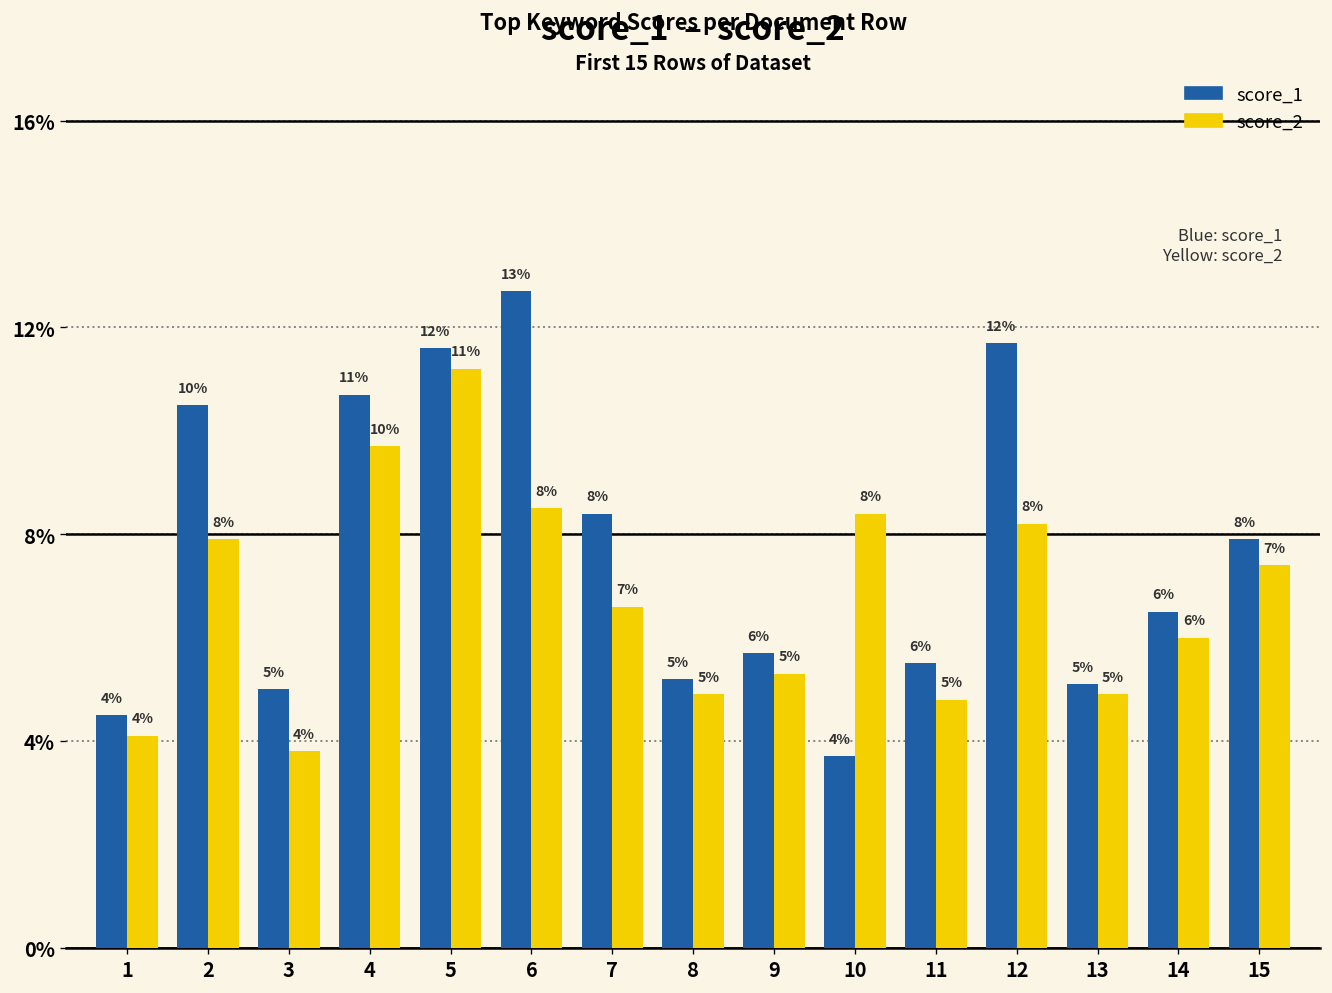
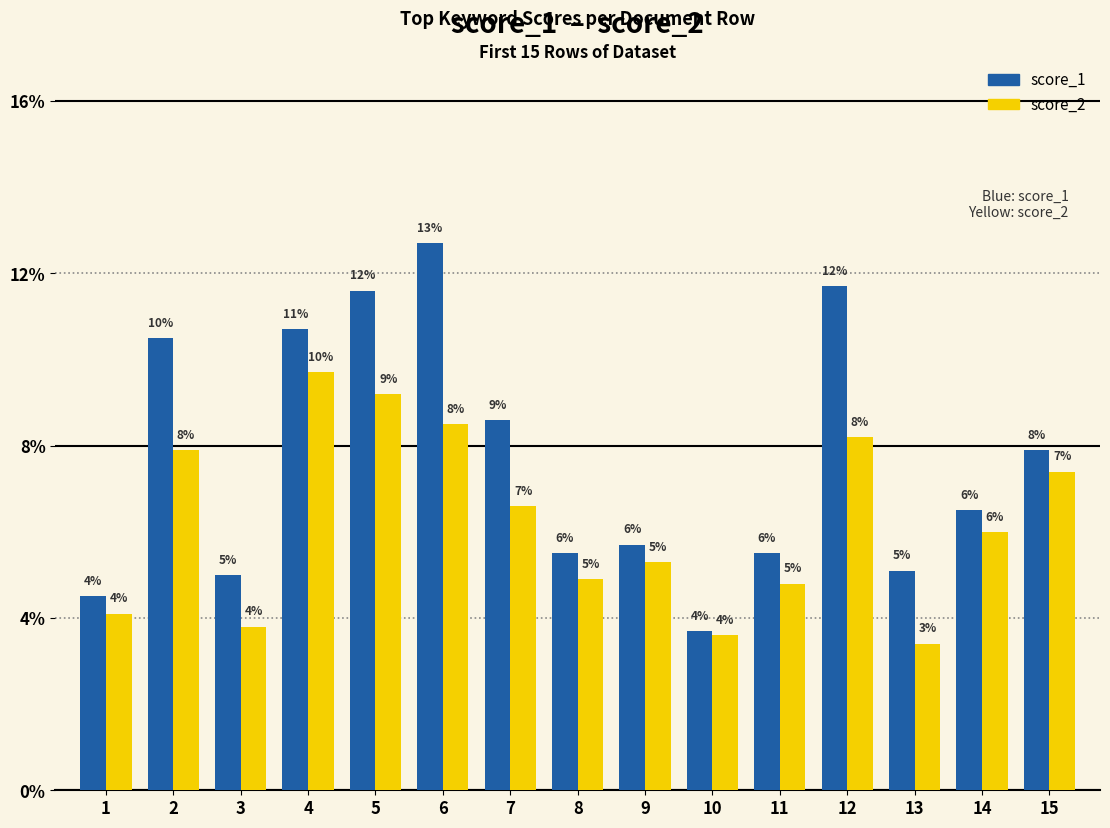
  {
    "score_1": {
      "1": "4%",
      "2": "10%",
      "3": "5%",
      "4": "11%",
      "5": "12%",
      "6": "13%",
-     "7": "8%",
-     "8": "5%",
+     "7": "9%",
+     "8": "6%",
      "9": "6%",
      "10": "4%",
      "11": "6%",
      "12": "12%",
      "13": "5%",
      "14": "6%",
      "15": "8%"
    },
    "score_2": {
      "1": "4%",
      "2": "8%",
      "3": "4%",
      "4": "10%",
-     "5": "11%",
+     "5": "9%",
      "6": "8%",
      "7": "7%",
      "8": "5%",
      "9": "5%",
-     "10": "8%",
+     "10": "4%",
      "11": "5%",
      "12": "8%",
-     "13": "5%",
+     "13": "3%",
      "14": "6%",
      "15": "7%"
    }
  }
